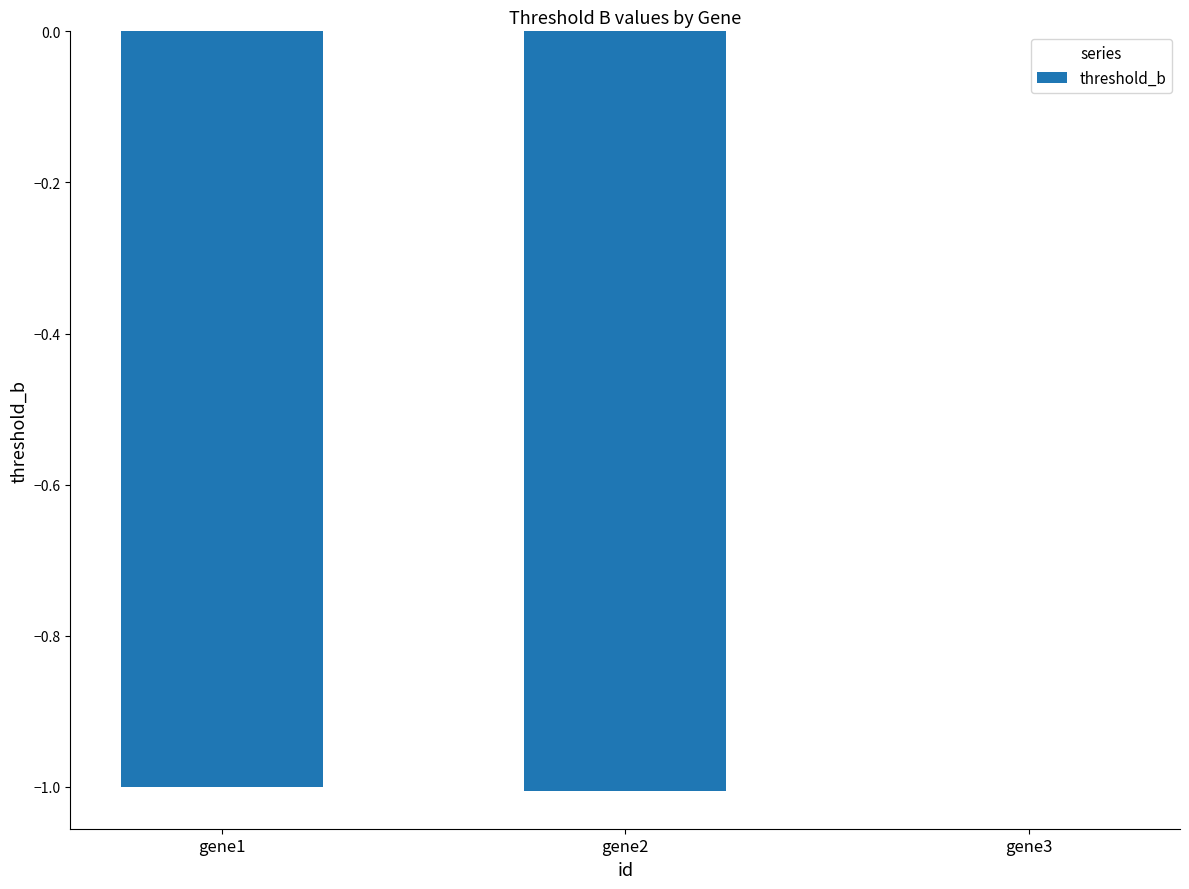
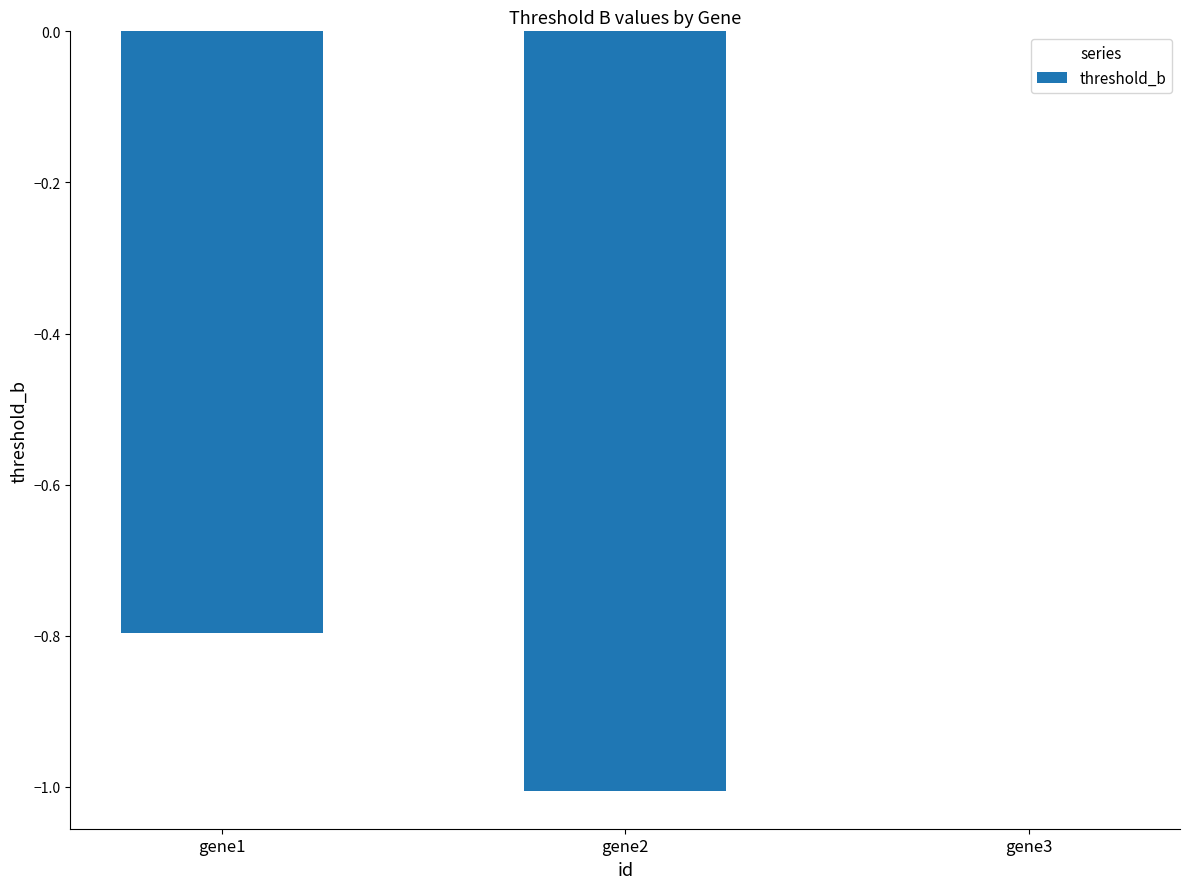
  {
-   "gene1": -1.00,
+   "gene1": -0.80,
    "gene2": -1.01,
    "gene3": 0.00
  }
